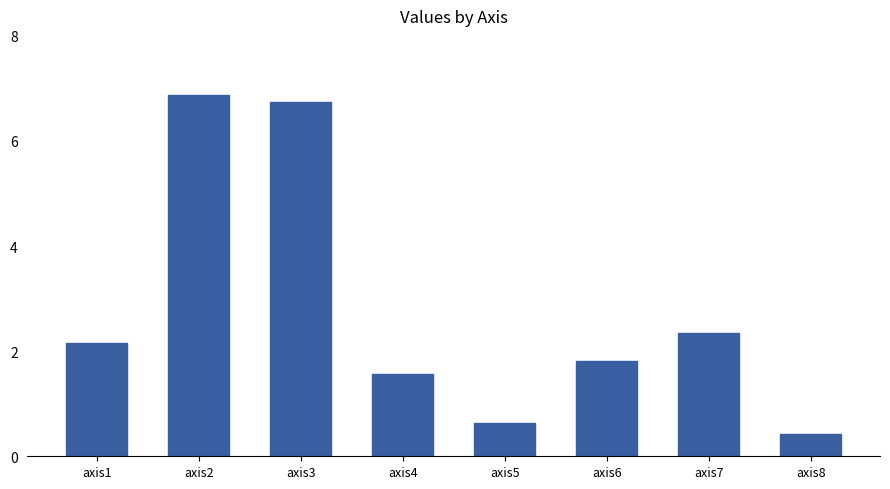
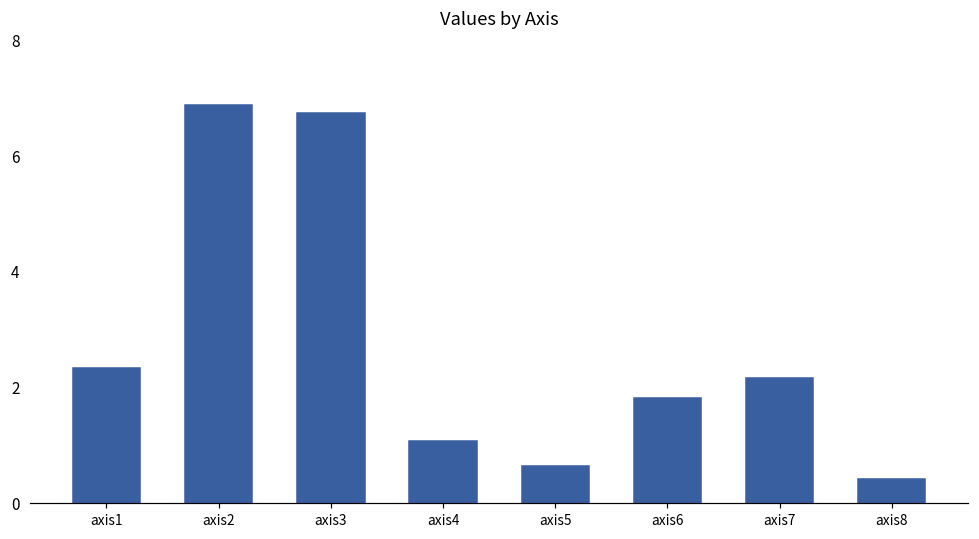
  {
-   "axis1": 2.2,
+   "axis1": 2.3,
    "axis2": 6.9,
    "axis3": 6.7,
-   "axis4": 1.6,
+   "axis4": 1.1,
    "axis5": 0.6,
    "axis6": 1.8,
-   "axis7": 2.3,
+   "axis7": 2.2,
    "axis8": 0.4
  }
